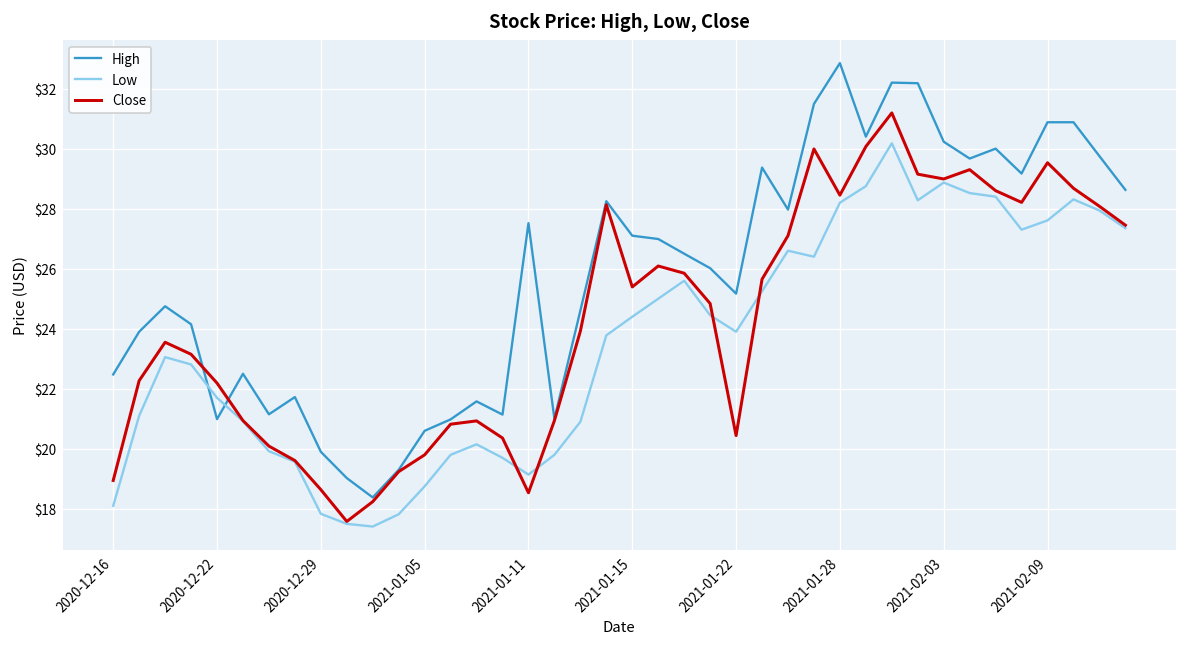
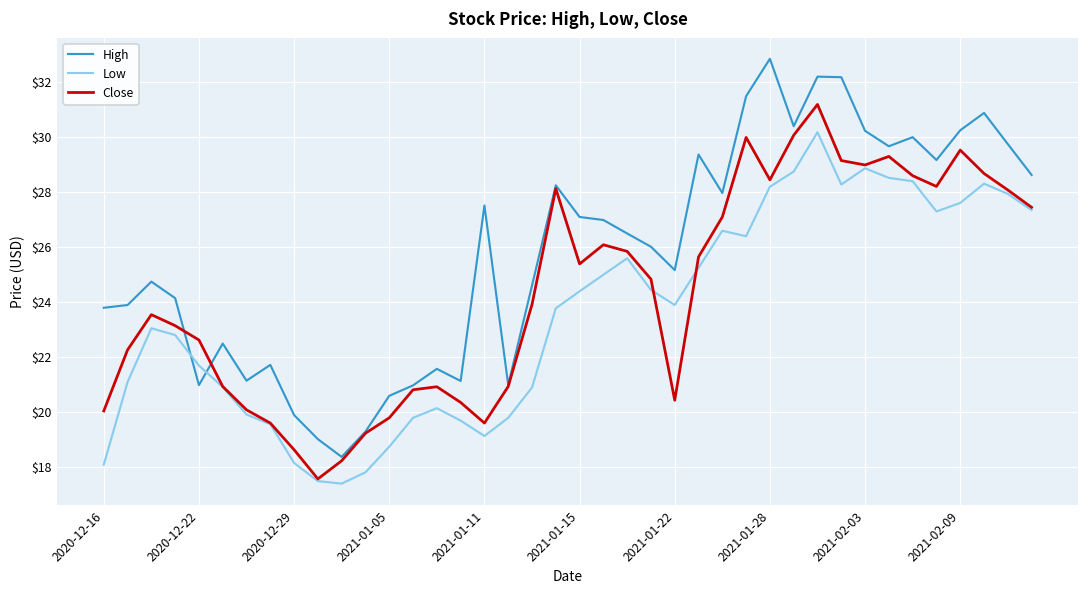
  {
    "High": {
-     "2020-12-16": "$22.5",
+     "2020-12-16": "$23.8",
      "2020-12-22": "$21.0",
      "2020-12-29": "$19.9",
      "2021-01-05": "$20.6",
      "2021-01-11": "$27.5",
      "2021-01-15": "$27.1",
      "2021-01-22": "$25.2",
      "2021-01-28": "$32.8",
      "2021-02-03": "$30.2",
-     "2021-02-09": "$30.9"
+     "2021-02-09": "$30.3"
    },
    "Low": {
      "2020-12-16": "$18.1",
      "2020-12-22": "$21.7",
-     "2020-12-29": "$17.8",
+     "2020-12-29": "$18.2",
      "2021-01-05": "$18.8",
      "2021-01-11": "$19.1",
      "2021-01-15": "$24.4",
      "2021-01-22": "$23.9",
      "2021-01-28": "$28.2",
      "2021-02-03": "$28.9",
      "2021-02-09": "$27.6"
    },
    "Close": {
-     "2020-12-16": "$18.9",
-     "2020-12-22": "$22.2",
+     "2020-12-16": "$20.0",
+     "2020-12-22": "$22.6",
      "2020-12-29": "$18.6",
      "2021-01-05": "$19.8",
-     "2021-01-11": "$18.5",
+     "2021-01-11": "$19.6",
      "2021-01-15": "$25.4",
      "2021-01-22": "$20.4",
      "2021-01-28": "$28.5",
      "2021-02-03": "$29.0",
      "2021-02-09": "$29.5"
    }
  }
